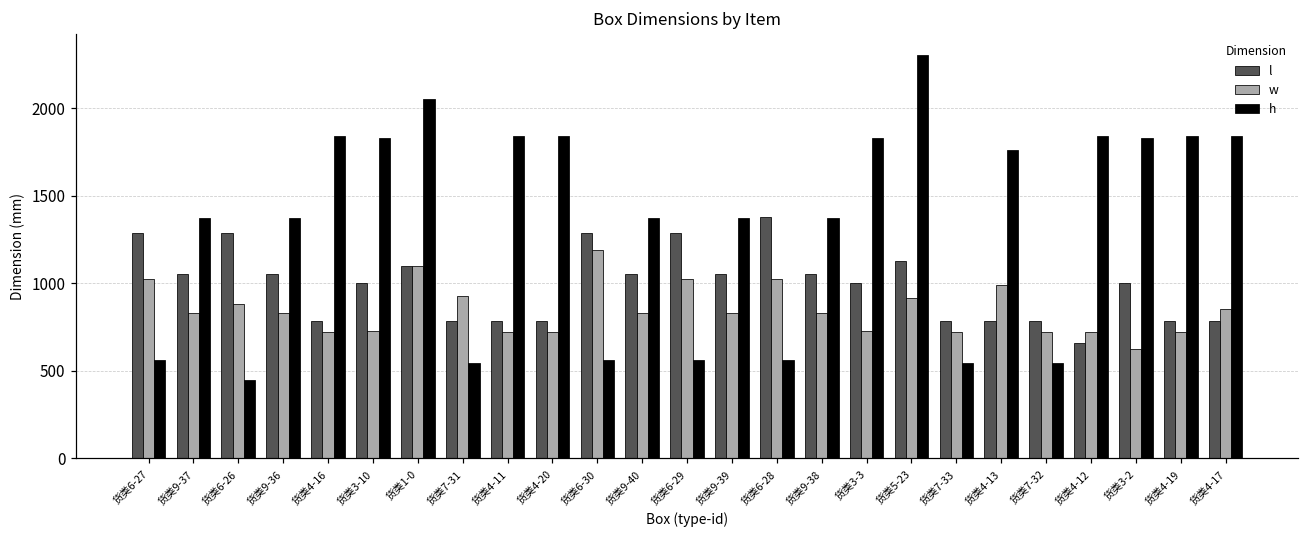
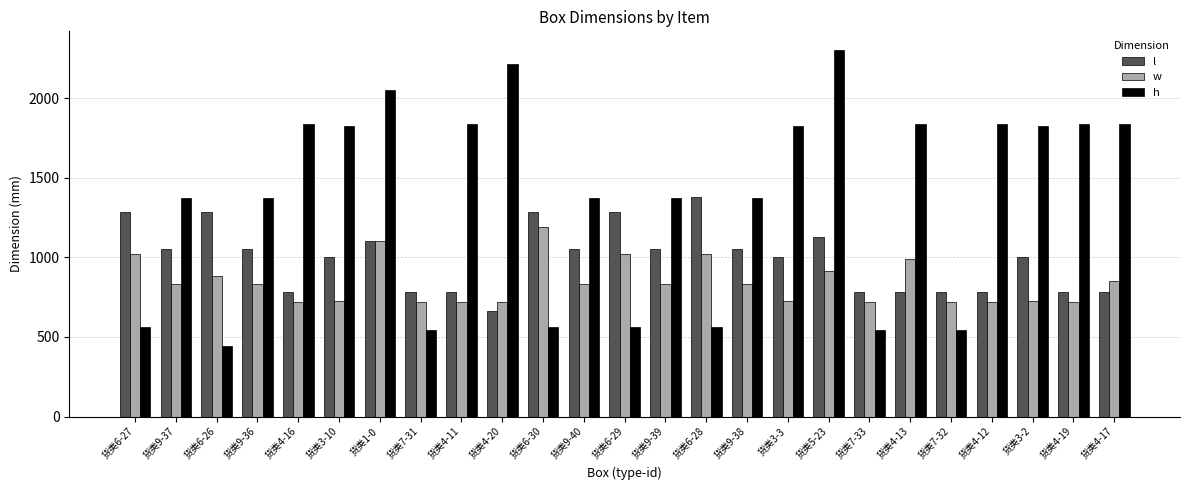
  {
    "l": {
      "货类6-27": 1290,
      "货类9-37": 1050,
      "货类6-26": 1290,
      "货类9-36": 1050,
      "货类4-16": 780,
      "货类3-10": 1000,
      "货类1-0": 1100,
      "货类7-31": 780,
      "货类4-11": 780,
-     "货类4-20": 780,
+     "货类4-20": 660,
      "货类6-30": 1290,
      "货类9-40": 1050,
      "货类6-29": 1290,
      "货类9-39": 1050,
      "货类6-28": 1380,
      "货类9-38": 1050,
      "货类3-3": 1000,
      "货类5-23": 1130,
      "货类7-33": 780,
      "货类4-13": 780,
      "货类7-32": 780,
-     "货类4-12": 660,
+     "货类4-12": 780,
      "货类3-2": 1000,
      "货类4-19": 780,
      "货类4-17": 780
    },
    "w": {
      "货类6-27": 1020,
      "货类9-37": 830,
      "货类6-26": 880,
      "货类9-36": 830,
      "货类4-16": 720,
      "货类3-10": 730,
      "货类1-0": 1100,
-     "货类7-31": 930,
+     "货类7-31": 720,
      "货类4-11": 720,
      "货类4-20": 720,
      "货类6-30": 1190,
      "货类9-40": 830,
      "货类6-29": 1020,
      "货类9-39": 830,
      "货类6-28": 1020,
      "货类9-38": 830,
      "货类3-3": 730,
      "货类5-23": 920,
      "货类7-33": 720,
      "货类4-13": 990,
      "货类7-32": 720,
      "货类4-12": 720,
-     "货类3-2": 620,
+     "货类3-2": 730,
      "货类4-19": 720,
      "货类4-17": 850
    },
    "h": {
      "货类6-27": 560,
      "货类9-37": 1370,
      "货类6-26": 440,
      "货类9-36": 1370,
      "货类4-16": 1840,
      "货类3-10": 1830,
      "货类1-0": 2050,
      "货类7-31": 540,
      "货类4-11": 1840,
-     "货类4-20": 1840,
+     "货类4-20": 2210,
      "货类6-30": 560,
      "货类9-40": 1370,
      "货类6-29": 560,
      "货类9-39": 1370,
      "货类6-28": 560,
      "货类9-38": 1370,
      "货类3-3": 1830,
      "货类5-23": 2310,
      "货类7-33": 540,
-     "货类4-13": 1760,
+     "货类4-13": 1840,
      "货类7-32": 540,
      "货类4-12": 1840,
      "货类3-2": 1830,
      "货类4-19": 1840,
      "货类4-17": 1840
    }
  }
